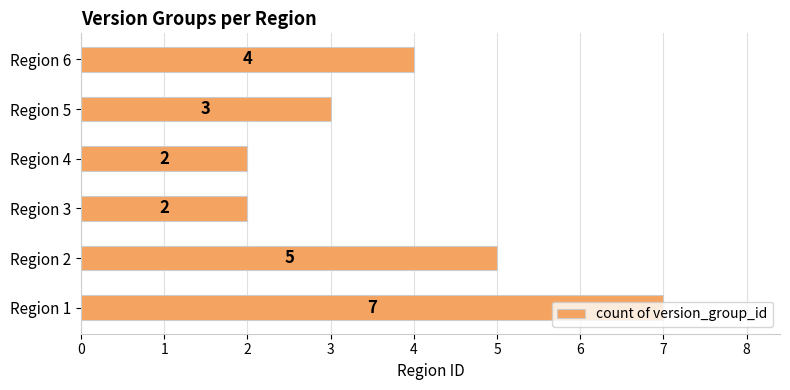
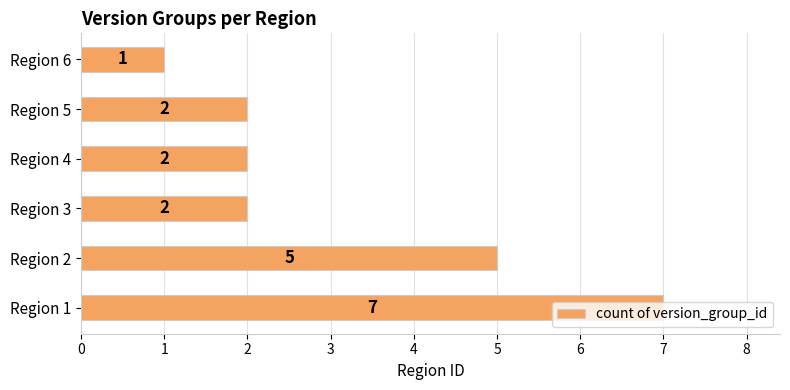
  {
-   "Region 6": 4,
-   "Region 5": 3,
+   "Region 6": 1,
+   "Region 5": 2,
    "Region 4": 2,
    "Region 3": 2,
    "Region 2": 5
  }
